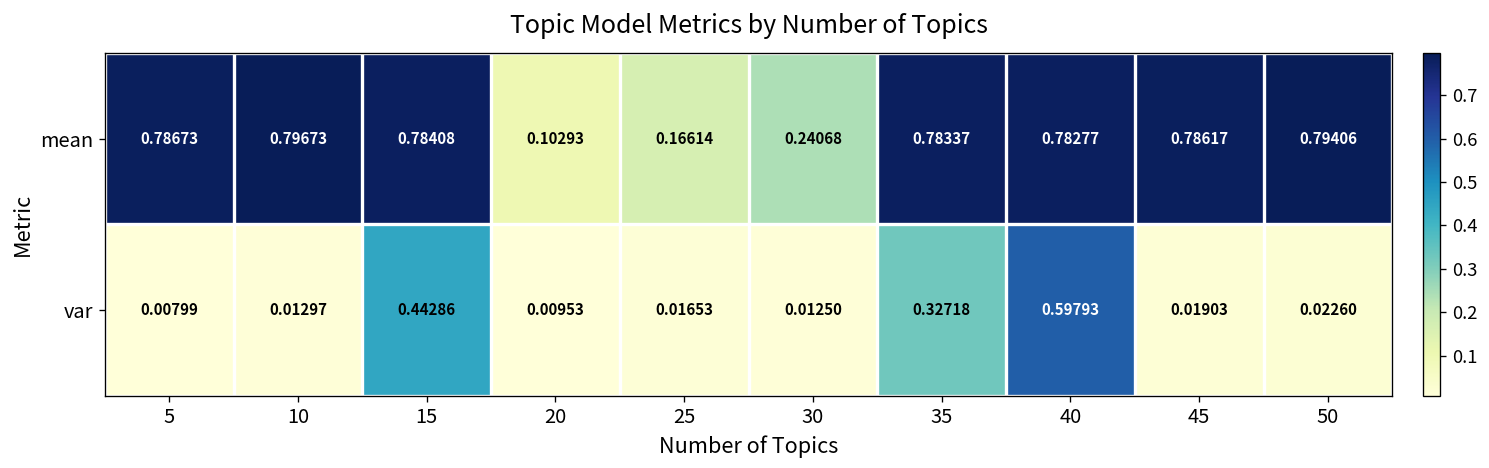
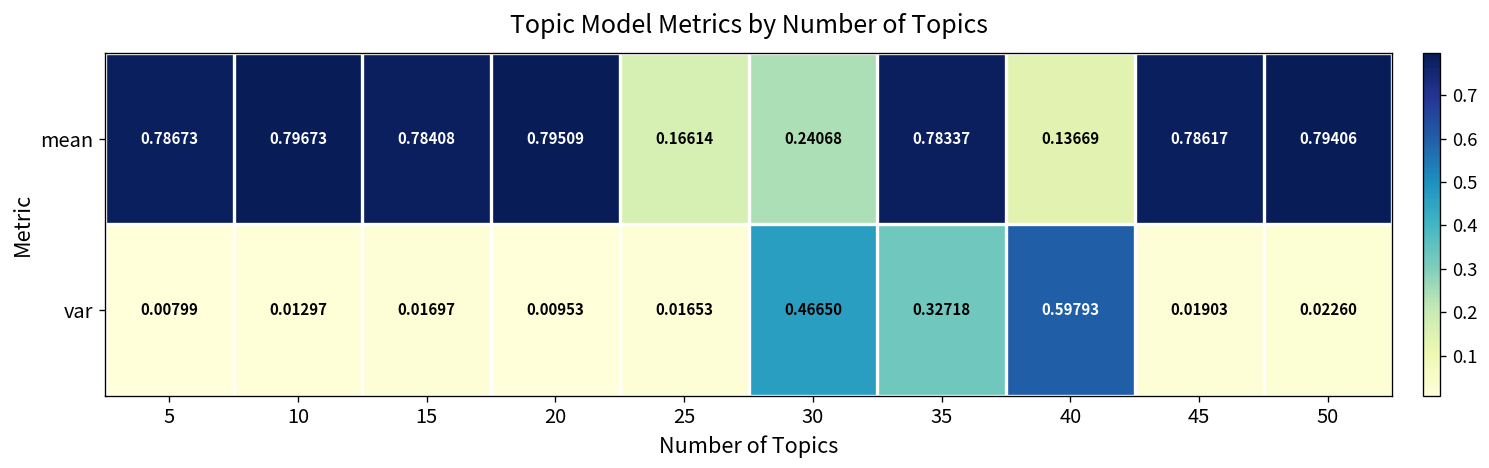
  {
    "mean": {
      "5": 0.78673,
      "10": 0.79673,
      "15": 0.78408,
-     "20": 0.10293,
+     "20": 0.79509,
      "25": 0.16614,
      "30": 0.24068,
      "35": 0.78337,
-     "40": 0.78277,
+     "40": 0.13669,
      "45": 0.78617,
      "50": 0.79406
    },
    "var": {
      "5": 0.00799,
      "10": 0.01297,
-     "15": 0.44286,
+     "15": 0.01697,
      "20": 0.00953,
      "25": 0.01653,
-     "30": 0.01250,
+     "30": 0.46650,
      "35": 0.32718,
      "40": 0.59793,
      "45": 0.01903,
      "50": 0.02260
    }
  }
